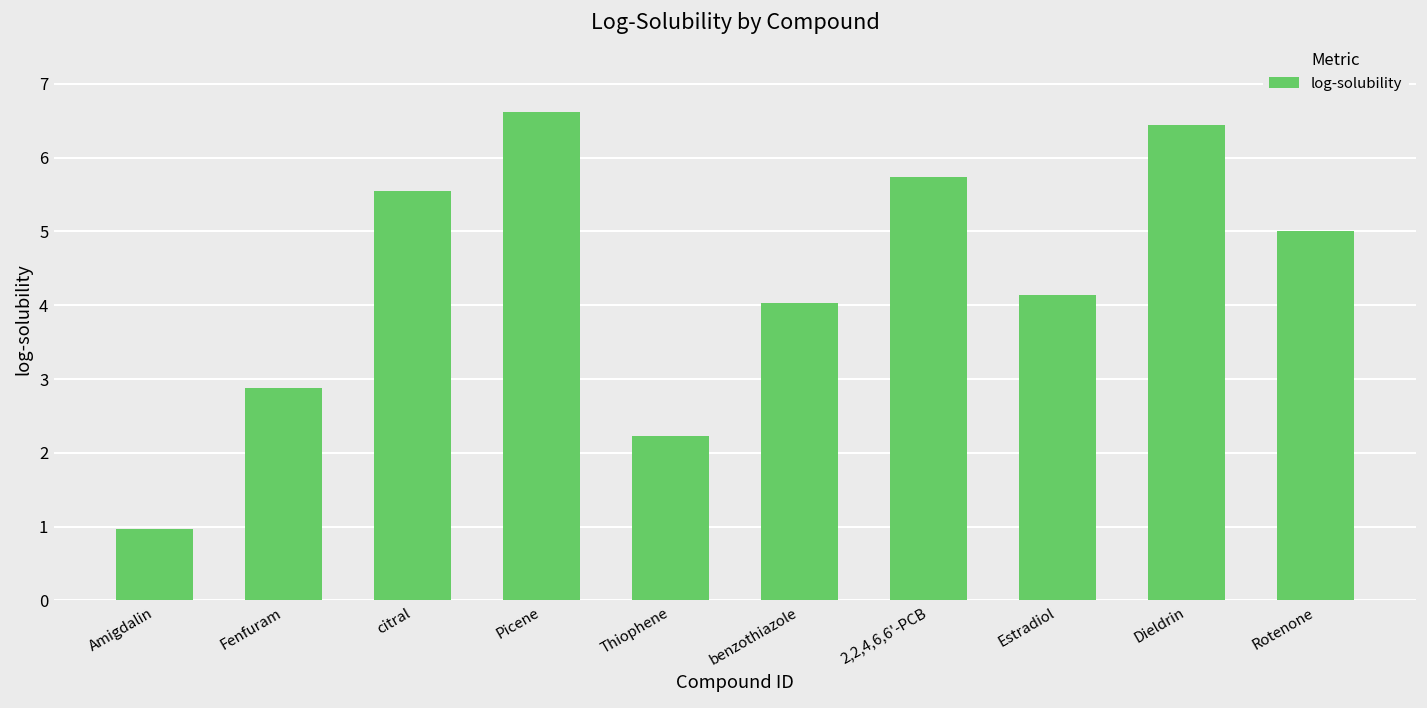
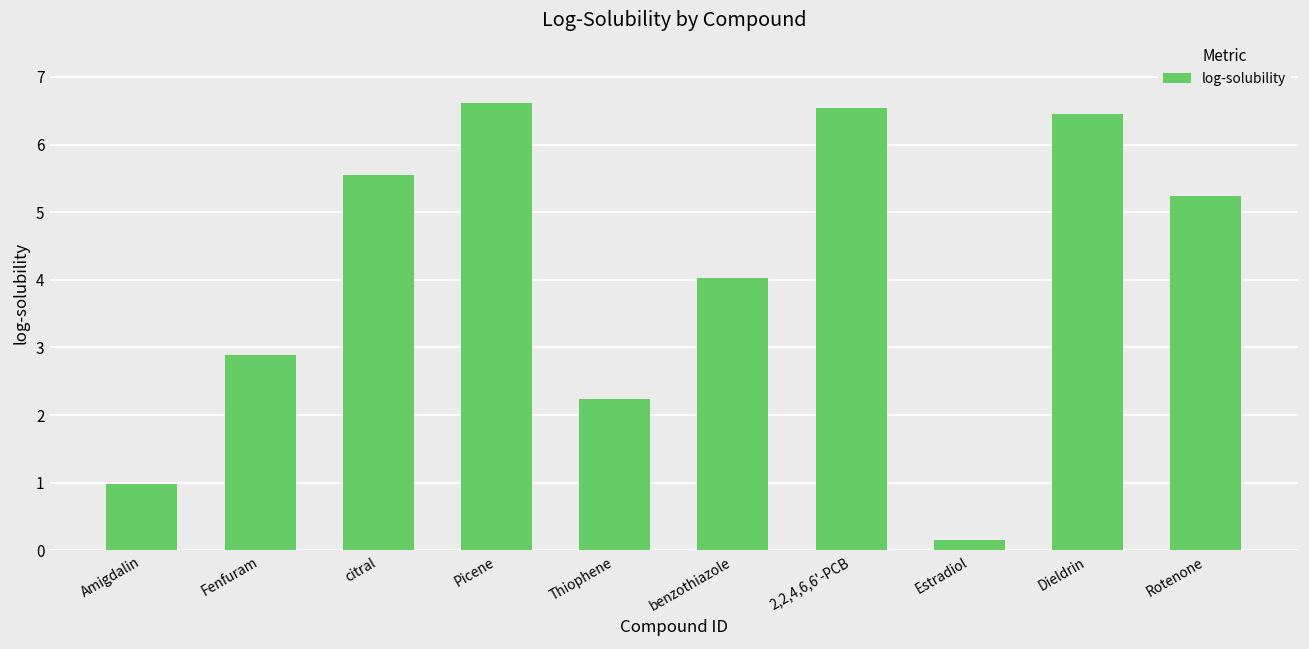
  {
    "Amigdalin": 1.0,
    "Fenfuram": 2.9,
    "citral": 5.5,
    "Picene": 6.6,
    "Thiophene": 2.2,
    "benzothiazole": 4.0,
-   "2,2,4,6,6'-PCB": 5.7,
-   "Estradiol": 4.1,
+   "2,2,4,6,6'-PCB": 6.5,
+   "Estradiol": 0.2,
    "Dieldrin": 6.4,
-   "Rotenone": 5.0
+   "Rotenone": 5.2
  }
